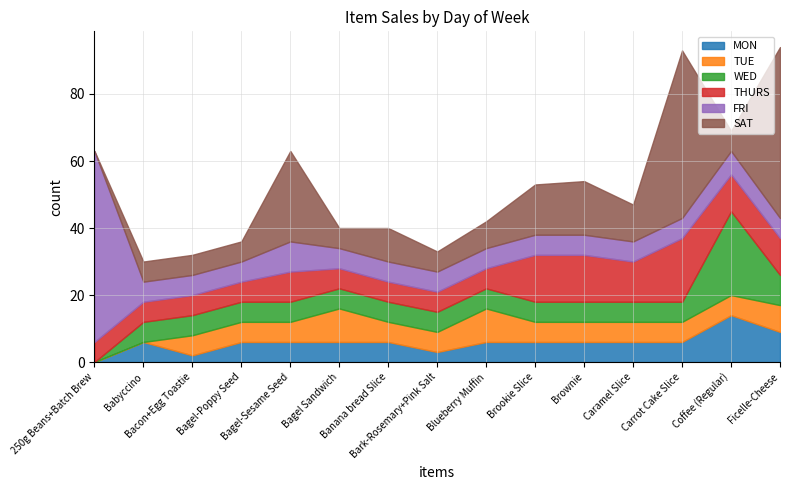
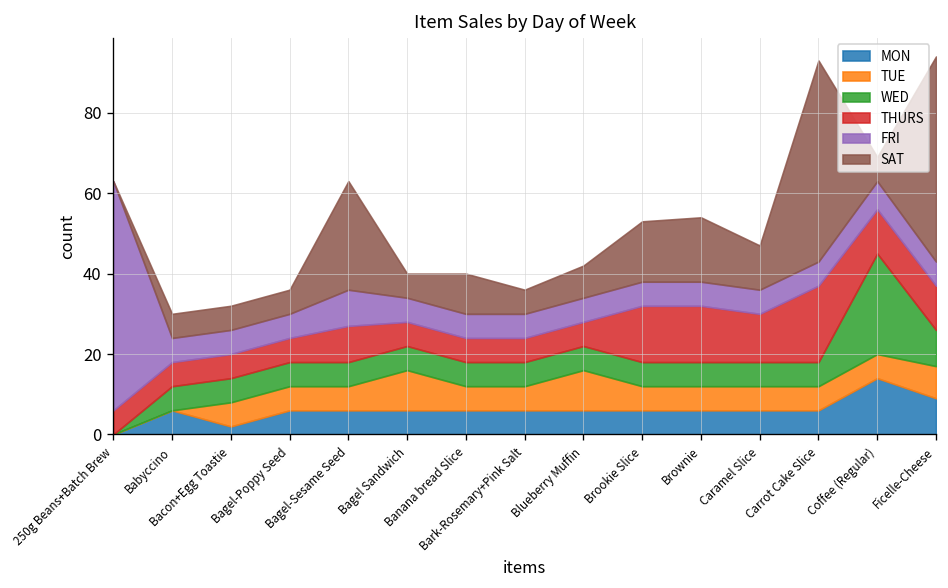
  {
    "MON": {
      "Bacon+Egg Toastie": 2,
      "Bagel-Poppy Seed": 6,
      "Bagel-Sesame Seed": 6,
      "Bagel Sandwich": 6,
      "Banana bread Slice": 6,
-     "Bark-Rosemary+Pink Salt": 3,
+     "Bark-Rosemary+Pink Salt": 6,
      "Blueberry Muffin": 6,
      "Brookie Slice": 6,
      "Brownie": 6,
      "Caramel Slice": 6,
      "Carrot Cake Slice": 6,
      "Coffee (Regular)": 14,
      "Ficelle-Cheese": 9
    },
    "TUE": {
      "Bacon+Egg Toastie": 6,
      "Bagel-Poppy Seed": 6,
      "Bagel-Sesame Seed": 6,
      "Bagel Sandwich": 10,
      "Banana bread Slice": 6,
      "Bark-Rosemary+Pink Salt": 6,
      "Blueberry Muffin": 10,
      "Brookie Slice": 6,
      "Brownie": 6,
      "Caramel Slice": 6,
      "Carrot Cake Slice": 6,
      "Coffee (Regular)": 6,
      "Ficelle-Cheese": 8
    },
    "WED": {
      "Babyccino": 6,
      "Bacon+Egg Toastie": 6,
      "Bagel-Poppy Seed": 6,
      "Bagel-Sesame Seed": 6,
      "Bagel Sandwich": 6,
      "Banana bread Slice": 6,
      "Bark-Rosemary+Pink Salt": 6,
      "Blueberry Muffin": 6,
      "Brookie Slice": 6,
      "Brownie": 6,
      "Caramel Slice": 6,
      "Carrot Cake Slice": 6,
      "Coffee (Regular)": 25,
      "Ficelle-Cheese": 9
    },
    "THURS": {
      "250g Beans+Batch Brew": 6,
      "Babyccino": 6,
      "Bacon+Egg Toastie": 6,
      "Bagel-Poppy Seed": 6,
      "Bagel-Sesame Seed": 9,
      "Bagel Sandwich": 6,
      "Banana bread Slice": 6,
      "Bark-Rosemary+Pink Salt": 6,
      "Blueberry Muffin": 6,
      "Brookie Slice": 14,
      "Brownie": 14,
      "Caramel Slice": 12,
      "Carrot Cake Slice": 19,
      "Coffee (Regular)": 11,
      "Ficelle-Cheese": 11
    },
    "FRI": {
      "Babyccino": 6,
      "Bacon+Egg Toastie": 6,
      "Bagel-Poppy Seed": 6,
      "Bagel-Sesame Seed": 9,
      "Bagel Sandwich": 6,
      "Banana bread Slice": 6,
      "Bark-Rosemary+Pink Salt": 6,
      "Blueberry Muffin": 6,
      "Brookie Slice": 6,
      "Brownie": 6,
      "Caramel Slice": 6,
      "Carrot Cake Slice": 6,
      "Coffee (Regular)": 7,
      "Ficelle-Cheese": 6
    },
    "SAT": {
      "Babyccino": 6,
      "Bacon+Egg Toastie": 6,
      "Bagel-Poppy Seed": 6,
      "Bagel-Sesame Seed": 27,
      "Bagel Sandwich": 6,
      "Banana bread Slice": 10,
      "Bark-Rosemary+Pink Salt": 6,
      "Blueberry Muffin": 8,
      "Brookie Slice": 15,
      "Brownie": 16,
      "Caramel Slice": 11,
      "Carrot Cake Slice": 50,
      "Ficelle-Cheese": 51
    }
  }
